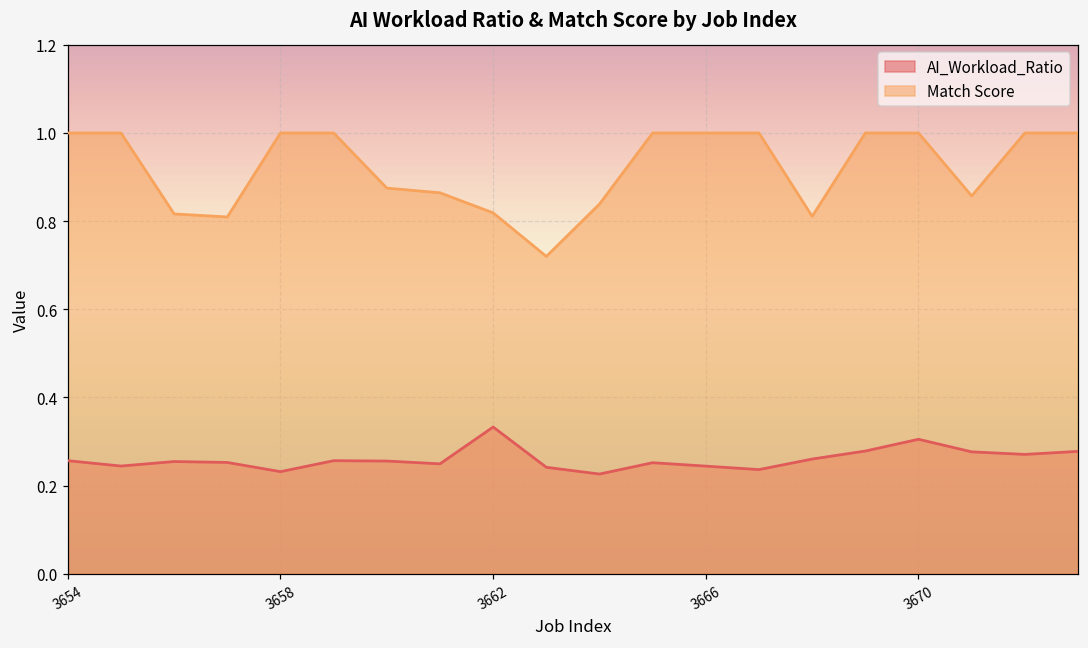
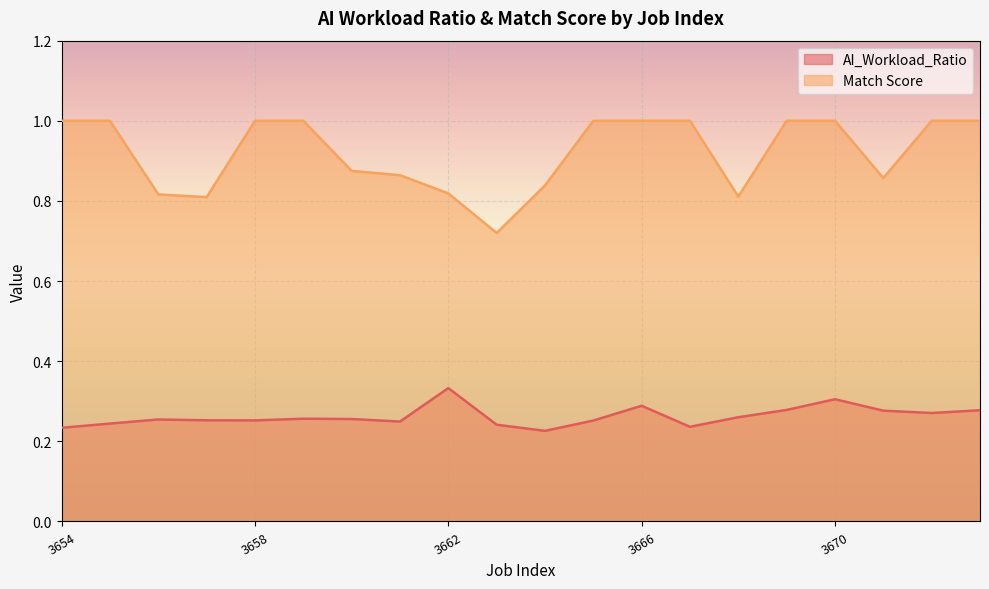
  {
    "AI_Workload_Ratio": {
-     "3654": 0.26,
-     "3658": 0.23,
+     "3654": 0.23,
+     "3658": 0.25,
      "3662": 0.33,
-     "3666": 0.24,
+     "3666": 0.29,
      "3670": 0.31
    },
    "Match Score": {
      "3654": 1.00,
      "3658": 1.00,
      "3662": 0.82,
      "3666": 1.00,
      "3670": 1.00
    }
  }
